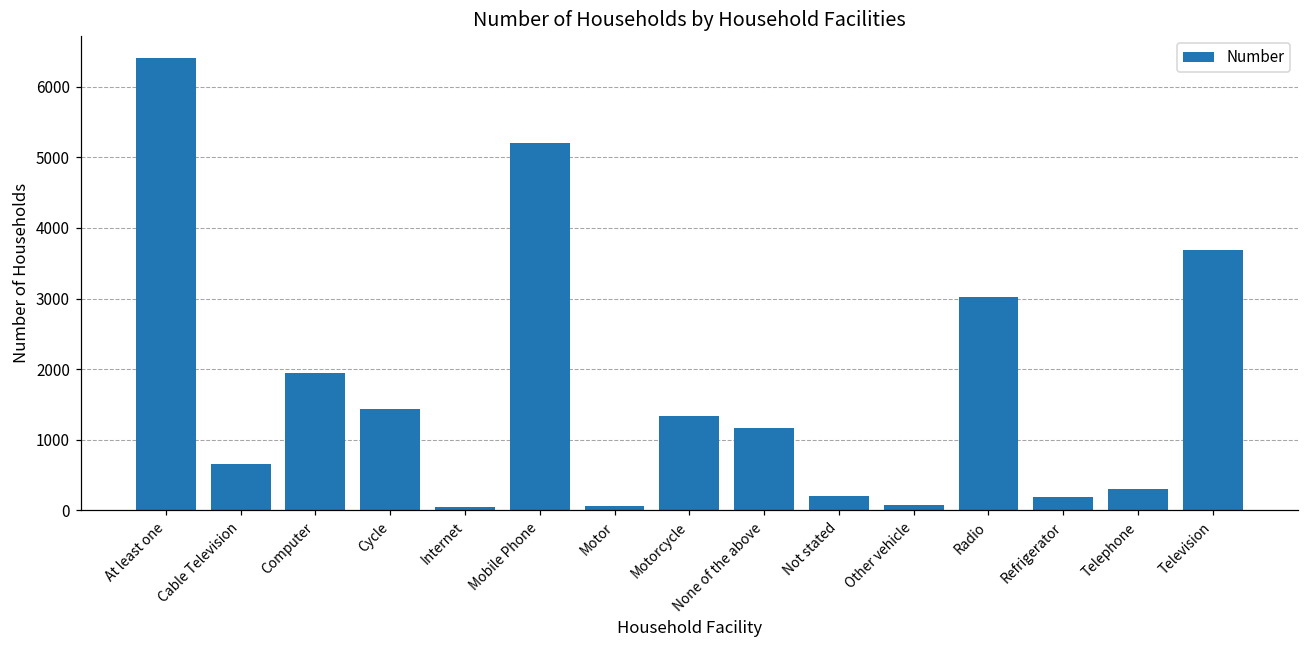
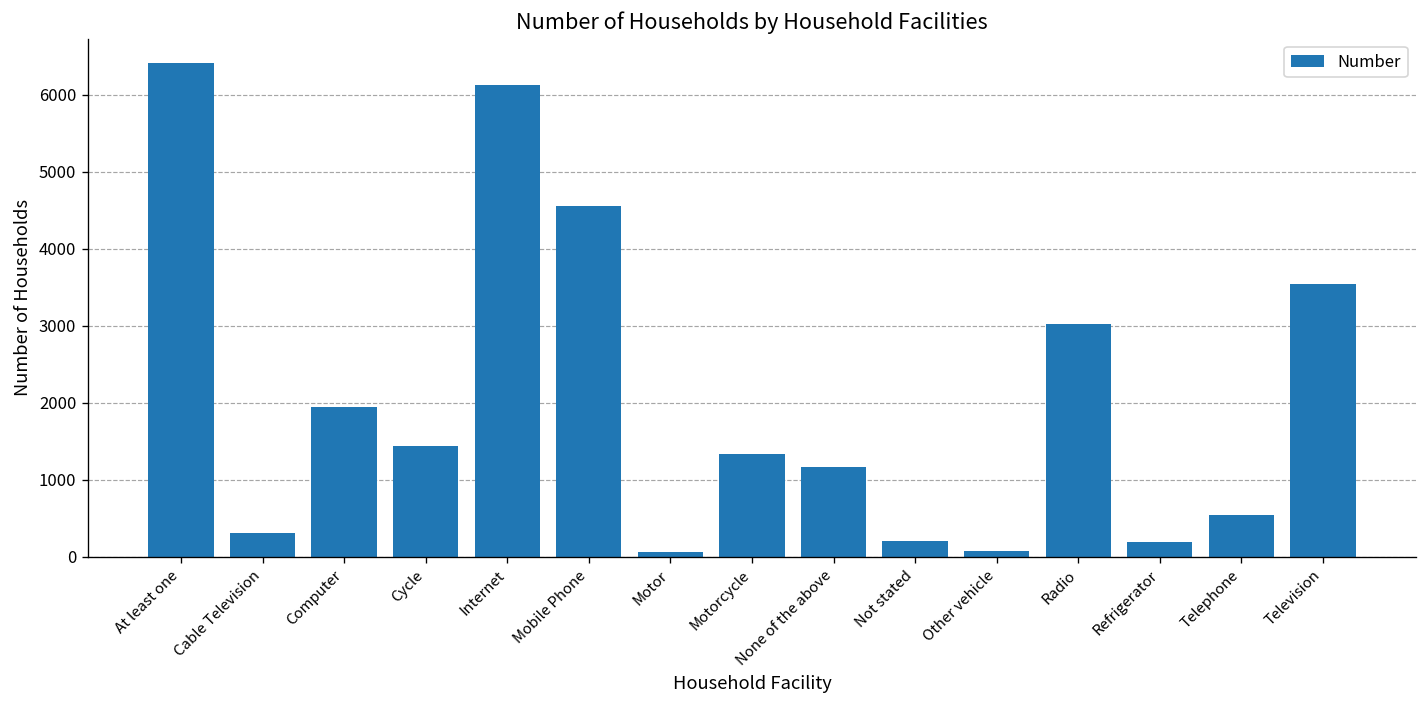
  {
    "At least one": 6400,
-   "Cable Television": 700,
+   "Cable Television": 300,
    "Computer": 1900,
    "Cycle": 1400,
-   "Internet": 0,
-   "Mobile Phone": 5200,
+   "Internet": 6100,
+   "Mobile Phone": 4600,
    "Motor": 100,
    "Motorcycle": 1300,
    "None of the above": 1200,
    "Not stated": 200,
    "Other vehicle": 100,
    "Radio": 3000,
    "Refrigerator": 200,
-   "Telephone": 300,
-   "Television": 3700
+   "Telephone": 500,
+   "Television": 3500
  }
